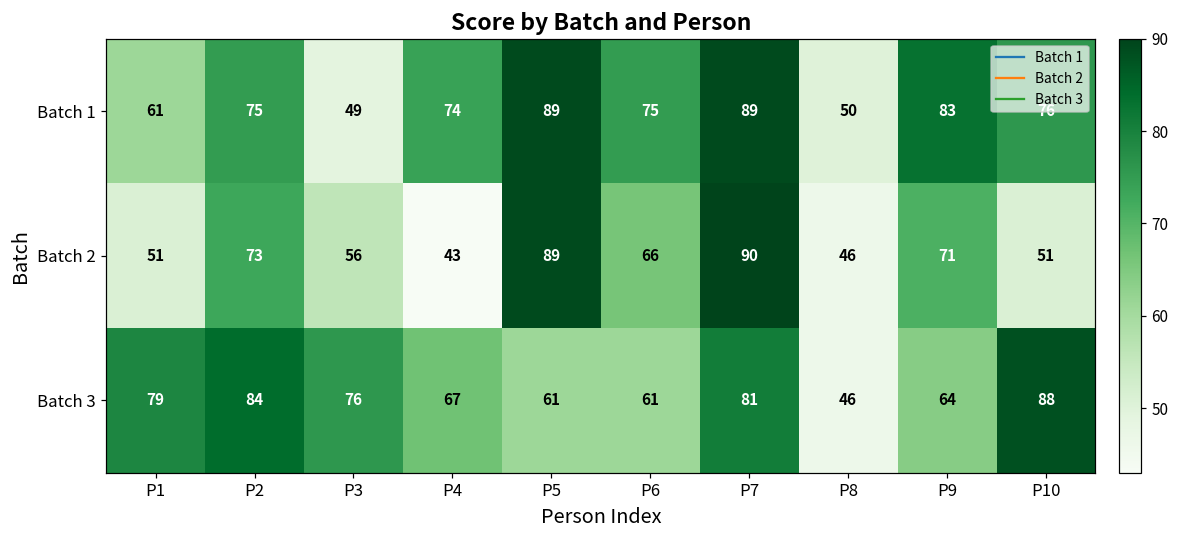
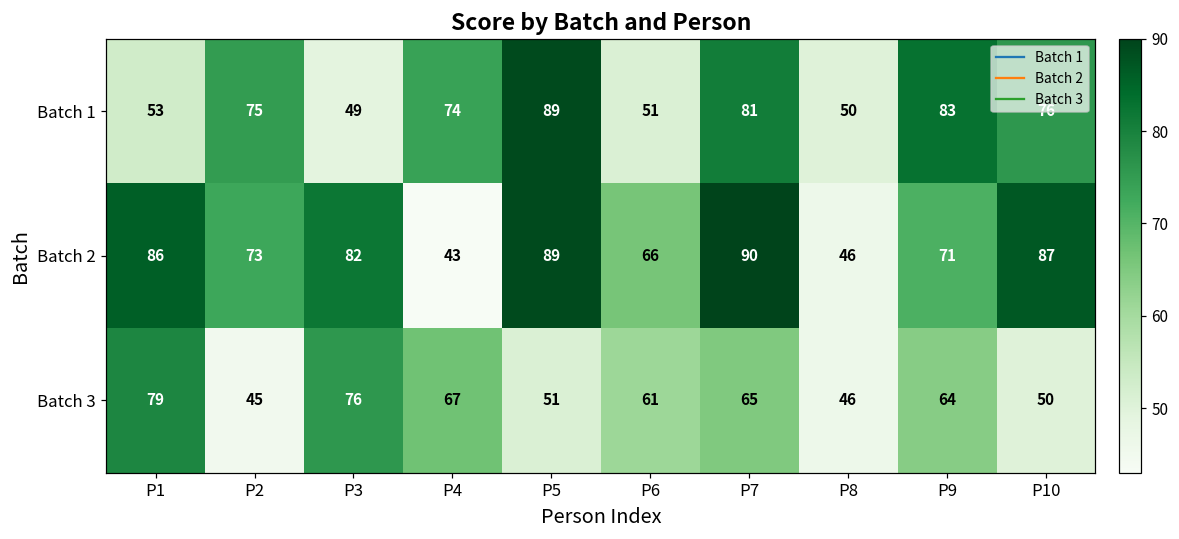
  {
    "Batch 1": {
-     "P1": 61,
+     "P1": 53,
      "P2": 75,
      "P3": 49,
      "P4": 74,
      "P5": 89,
-     "P6": 75,
-     "P7": 89,
+     "P6": 51,
+     "P7": 81,
      "P8": 50,
      "P9": 83
    },
    "Batch 2": {
-     "P1": 51,
+     "P1": 86,
      "P2": 73,
-     "P3": 56,
+     "P3": 82,
      "P4": 43,
      "P5": 89,
      "P6": 66,
      "P7": 90,
      "P8": 46,
      "P9": 71,
-     "P10": 51
+     "P10": 87
    },
    "Batch 3": {
      "P1": 79,
-     "P2": 84,
+     "P2": 45,
      "P3": 76,
      "P4": 67,
-     "P5": 61,
+     "P5": 51,
      "P6": 61,
-     "P7": 81,
+     "P7": 65,
      "P8": 46,
      "P9": 64,
-     "P10": 88
+     "P10": 50
    }
  }
